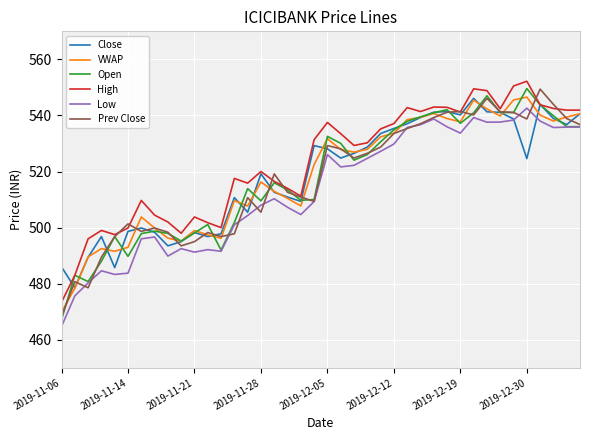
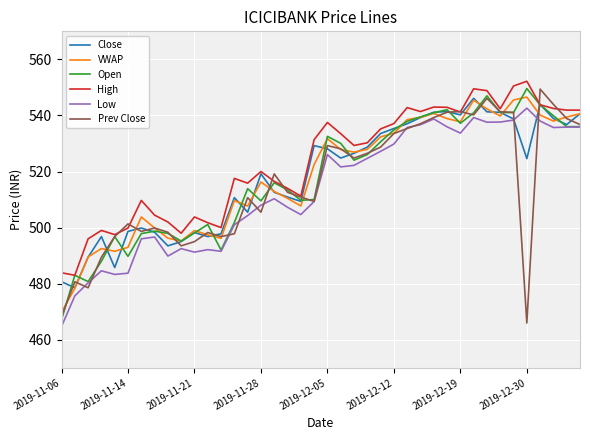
  {
    "Close": {
-     "2019-11-06": 486,
+     "2019-11-06": 481,
      "2019-11-14": 499,
      "2019-12-05": 528,
      "2019-12-19": 540,
      "2019-12-30": 525
    },
    "VWAP": {
      "2019-11-06": 470,
      "2019-11-14": 493,
      "2019-11-28": 516,
      "2019-12-30": 547
    },
    "Open": {
      "2019-11-06": 467,
      "2019-11-14": 490,
      "2019-11-28": 510,
      "2019-12-30": 550
    },
    "High": {
-     "2019-11-06": 473,
+     "2019-11-06": 484,
      "2019-11-14": 500,
      "2019-11-21": 504,
      "2019-12-05": 538,
      "2019-12-12": 537,
      "2019-12-30": 552
    },
    "Low": {
      "2019-11-06": 465,
      "2019-11-14": 484,
      "2019-11-21": 491,
      "2019-11-28": 508,
      "2019-12-05": 526,
      "2019-12-12": 530,
      "2019-12-19": 534,
      "2019-12-30": 543
    },
    "Prev Close": {
      "2019-11-06": 468,
      "2019-11-14": 501,
      "2019-11-21": 495,
      "2019-11-28": 506,
      "2019-12-05": 529,
-     "2019-12-30": 539
+     "2019-12-30": 466
    }
  }
